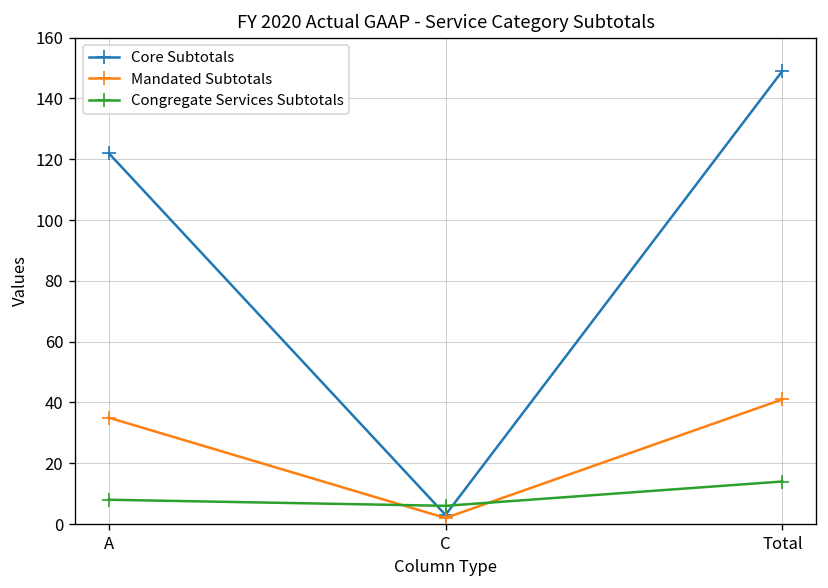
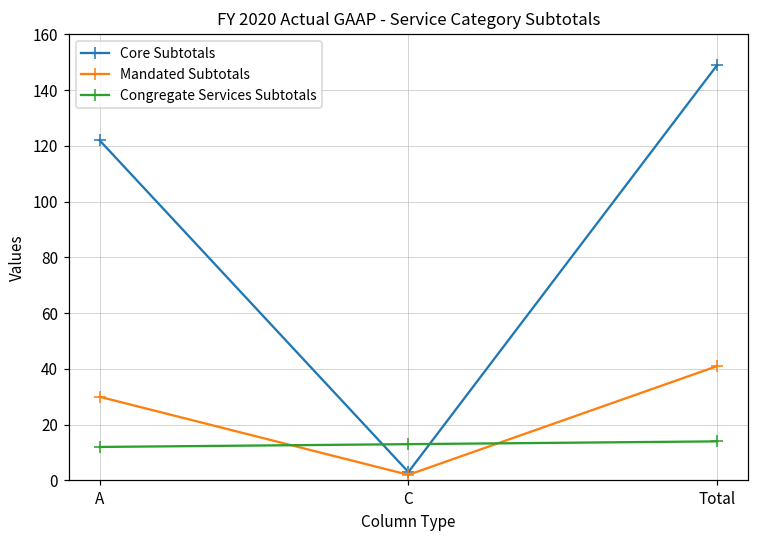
  {
    "Core Subtotals": {
      "A": 122,
      "C": 3,
      "Total": 149
    },
    "Mandated Subtotals": {
-     "A": 35,
+     "A": 30,
      "C": 2,
      "Total": 41
    },
    "Congregate Services Subtotals": {
-     "A": 8,
-     "C": 6,
+     "A": 12,
+     "C": 13,
      "Total": 14
    }
  }
